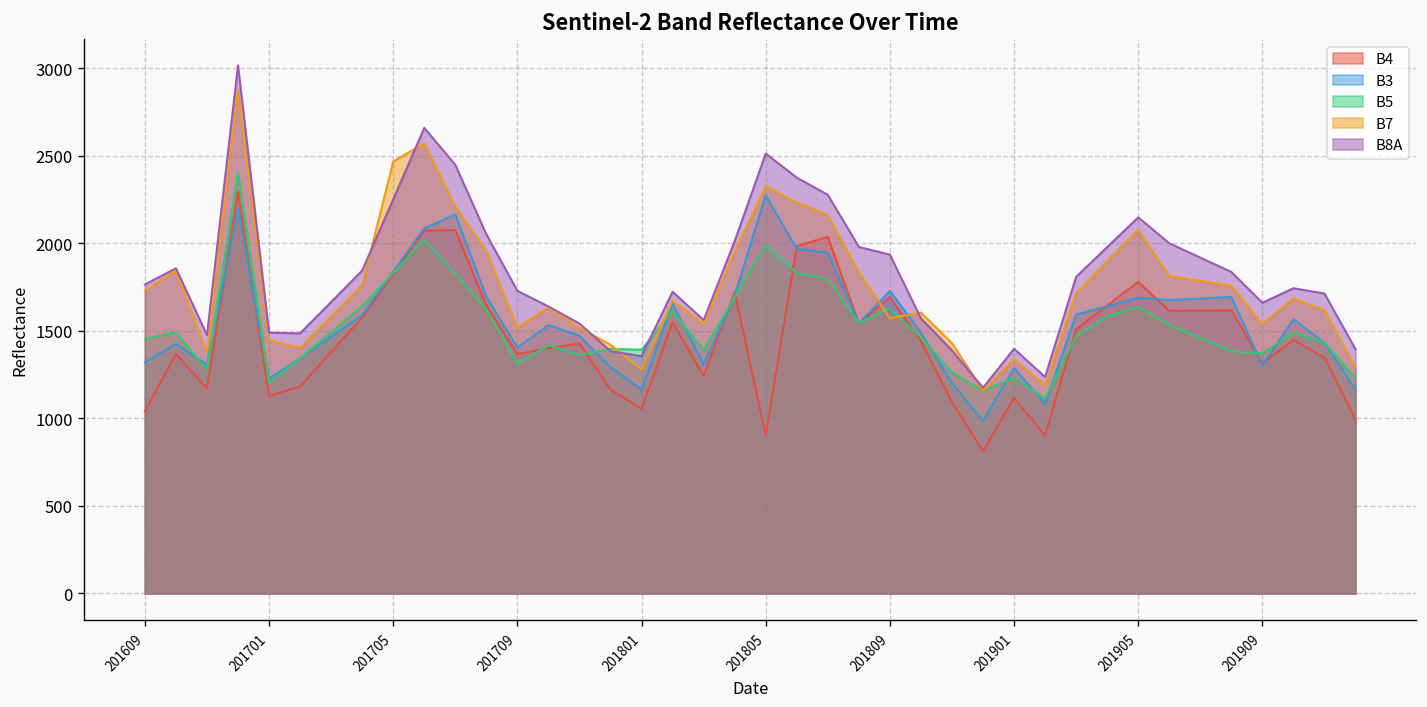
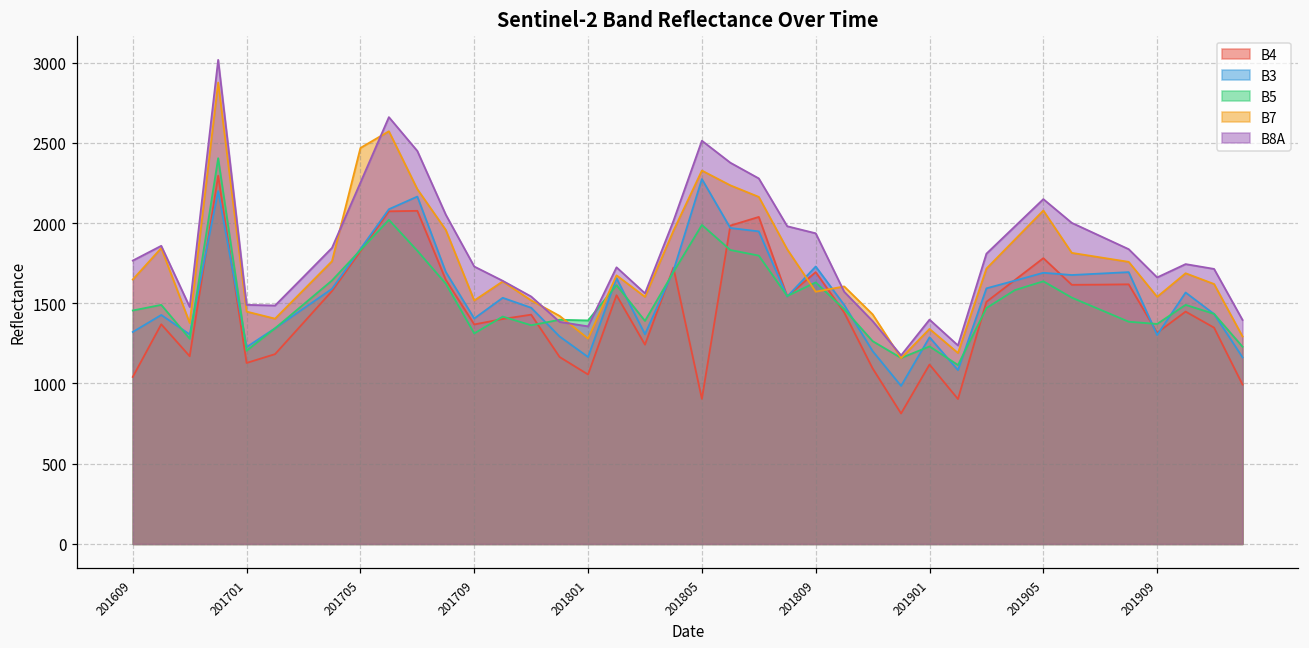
  {
    "B4": {
      "201609": 1040,
      "201701": 1130,
      "201709": 1370,
      "201801": 1060,
      "201805": 900,
      "201809": 1690,
      "201901": 1120,
      "201905": 1780
    },
    "B3": {
      "201609": 1320,
      "201701": 1230,
      "201709": 1410,
      "201801": 1170,
      "201805": 2270,
      "201809": 1730,
      "201901": 1290,
      "201905": 1690
    },
    "B5": {
      "201609": 1460,
      "201701": 1200,
      "201709": 1310,
      "201801": 1390,
      "201805": 1990,
      "201809": 1630,
      "201901": 1230,
      "201905": 1640,
      "201909": 1370
    },
    "B7": {
-     "201609": 1730,
+     "201609": 1650,
      "201701": 1450,
      "201705": 2470,
      "201709": 1520,
      "201801": 1280,
      "201805": 2330,
      "201809": 1570,
      "201901": 1340,
      "201905": 2080,
      "201909": 1540
    },
    "B8A": {
      "201609": 1770,
      "201701": 1490,
      "201705": 2250,
      "201709": 1730,
      "201801": 1360,
      "201805": 2510,
      "201809": 1940,
      "201901": 1400,
      "201905": 2150,
      "201909": 1660
    }
  }
